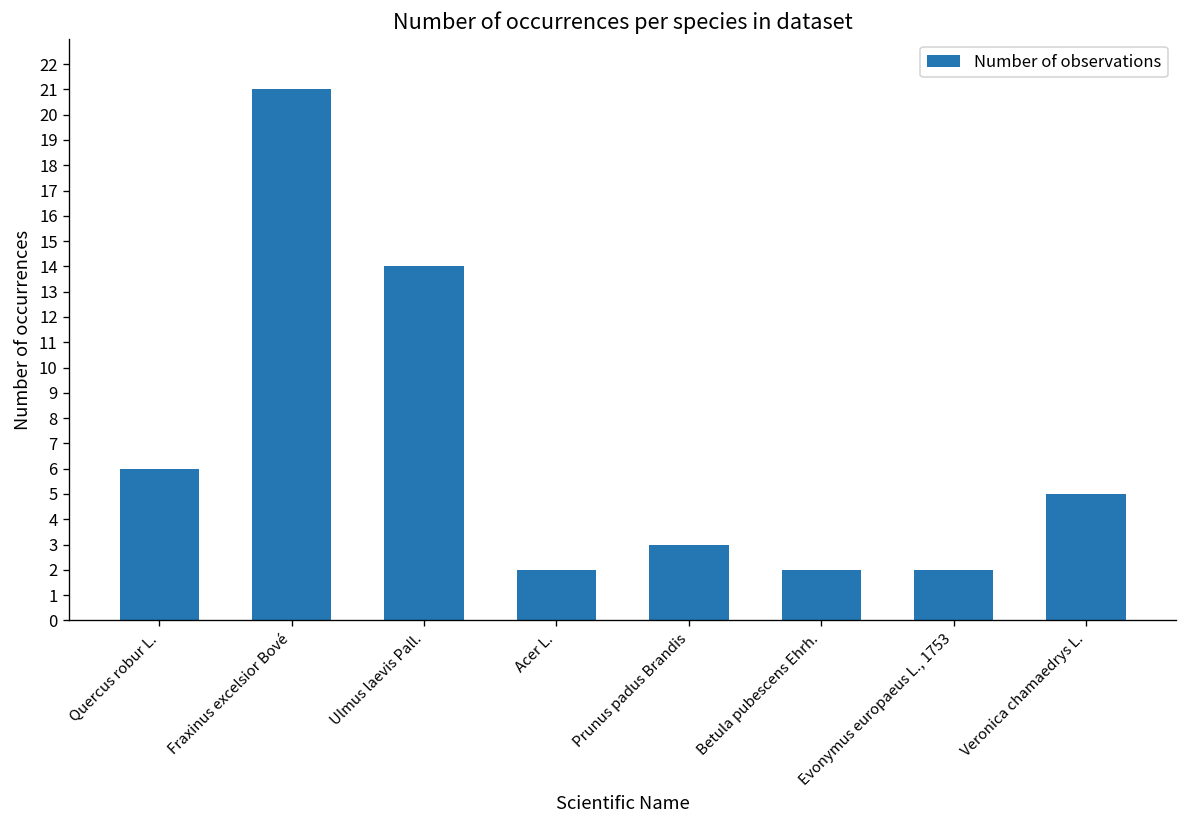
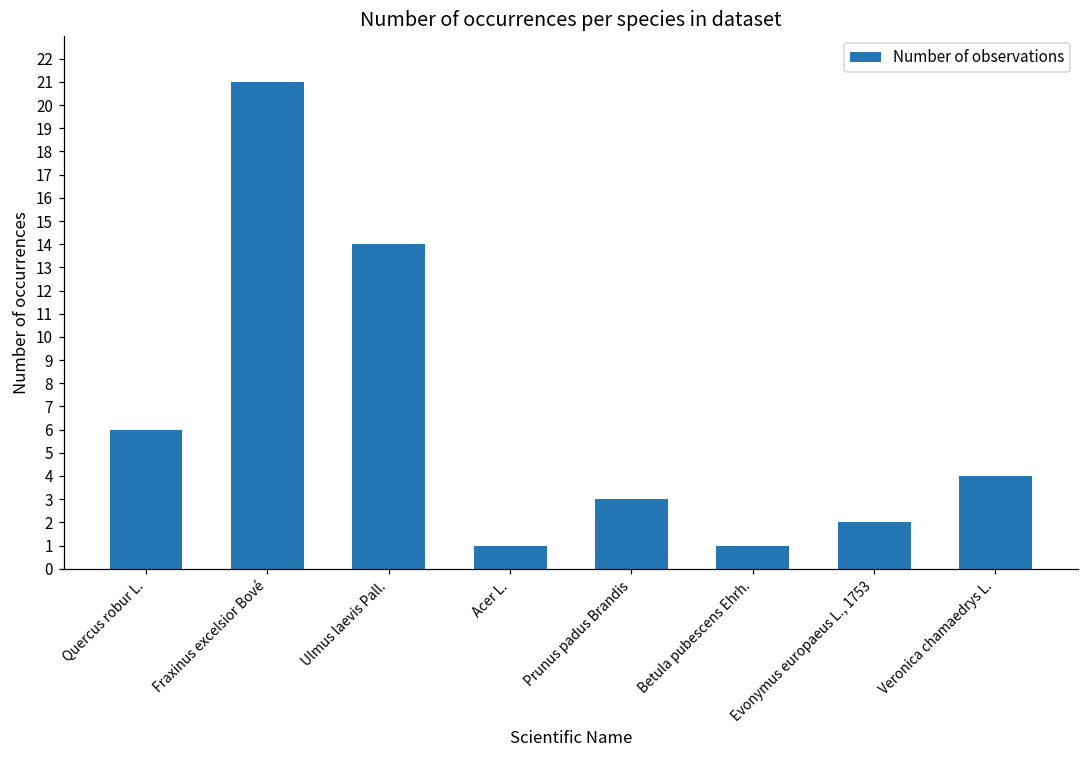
  {
    "Quercus robur L.": 6,
    "Fraxinus excelsior Bové": 21,
    "Ulmus laevis Pall.": 14,
-   "Acer L.": 2,
+   "Acer L.": 1,
    "Prunus padus Brandis": 3,
-   "Betula pubescens Ehrh.": 2,
+   "Betula pubescens Ehrh.": 1,
    "Evonymus europaeus L., 1753": 2,
-   "Veronica chamaedrys L.": 5
+   "Veronica chamaedrys L.": 4
  }
